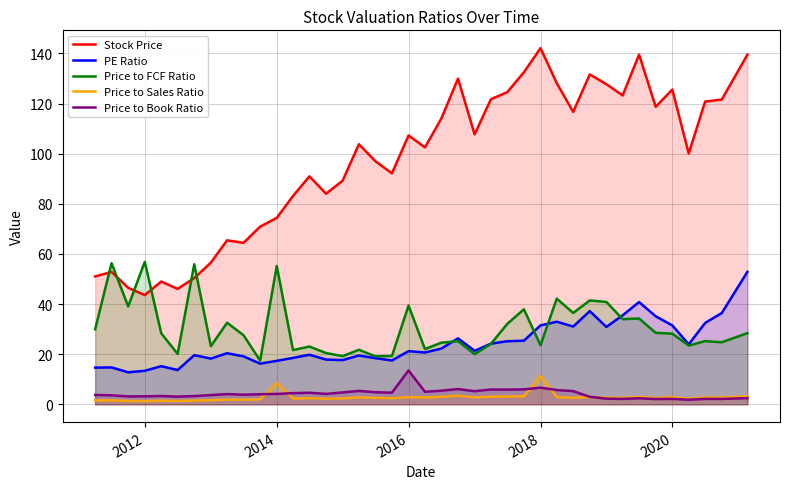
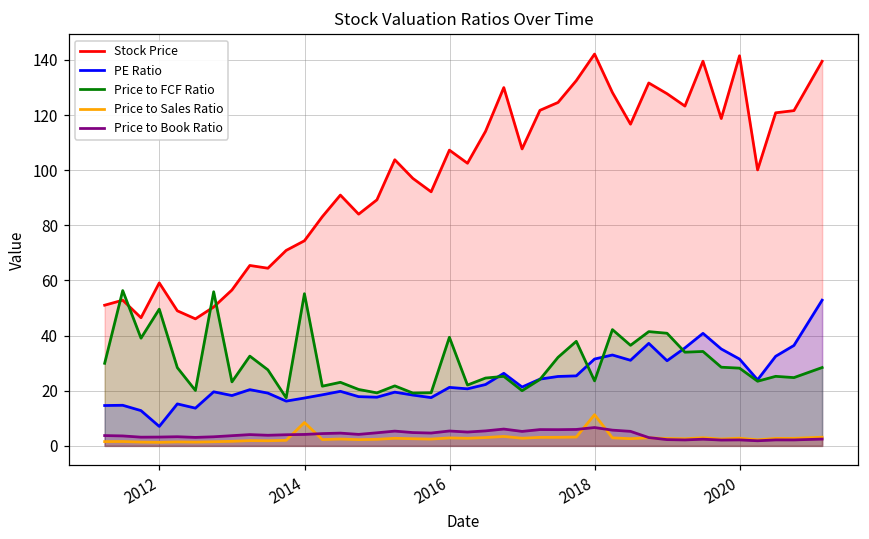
  {
    "Stock Price": {
-     "2012": 44,
+     "2012": 59,
      "2014": 74,
      "2016": 107,
      "2018": 142,
-     "2020": 126
+     "2020": 142
    },
    "PE Ratio": {
-     "2012": 13,
+     "2012": 7,
      "2014": 17,
      "2016": 21,
      "2018": 31,
      "2020": 31
    },
    "Price to FCF Ratio": {
-     "2012": 57,
+     "2012": 50,
      "2014": 55,
      "2016": 39,
      "2018": 24,
      "2020": 28
    },
    "Price to Sales Ratio": {
      "2012": 1,
      "2014": 8,
      "2016": 3,
      "2018": 11
    },
    "Price to Book Ratio": {
      "2012": 3,
      "2014": 4,
-     "2016": 13,
+     "2016": 5,
      "2018": 7
    }
  }
